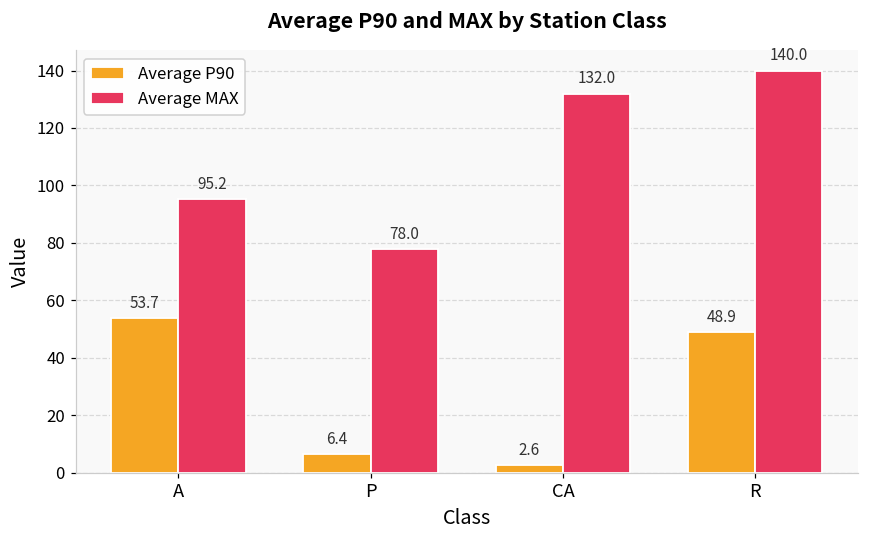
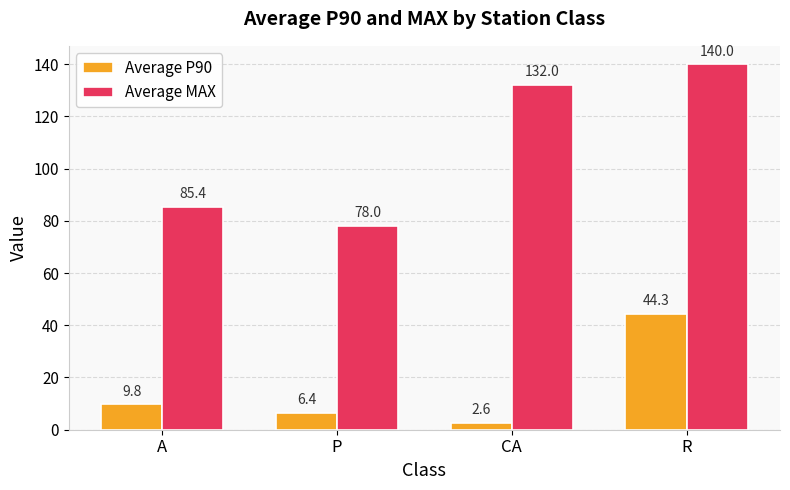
  {
    "Average P90": {
-     "A": 53.7,
+     "A": 9.8,
      "P": 6.4,
      "CA": 2.6,
-     "R": 48.9
+     "R": 44.3
    },
    "Average MAX": {
-     "A": 95.2,
+     "A": 85.4,
      "P": 78.0,
      "CA": 132.0,
      "R": 140.0
    }
  }
